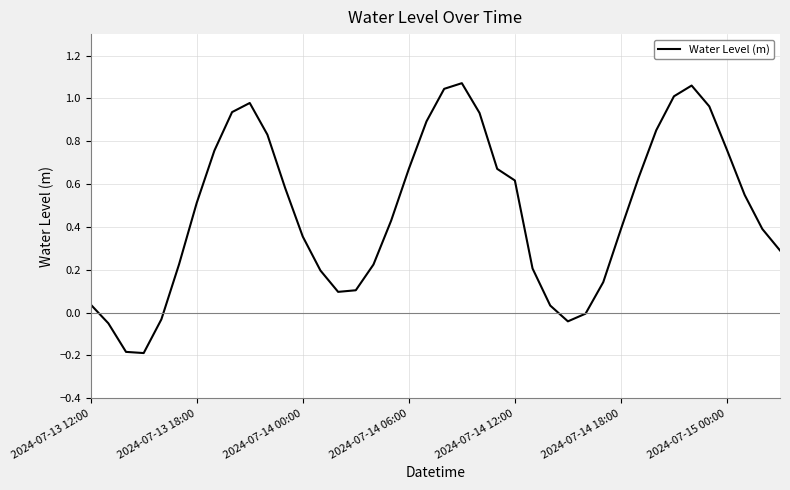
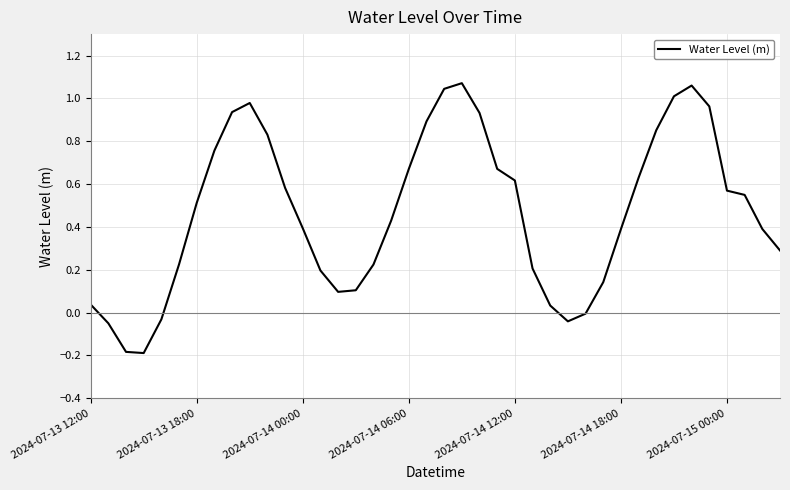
  {
    "2024-07-13 12:00": 0.04,
    "2024-07-13 18:00": 0.51,
-   "2024-07-14 00:00": 0.36,
+   "2024-07-14 00:00": 0.39,
    "2024-07-14 06:00": 0.67,
    "2024-07-14 12:00": 0.62,
    "2024-07-14 18:00": 0.39,
-   "2024-07-15 00:00": 0.76
+   "2024-07-15 00:00": 0.57
  }
